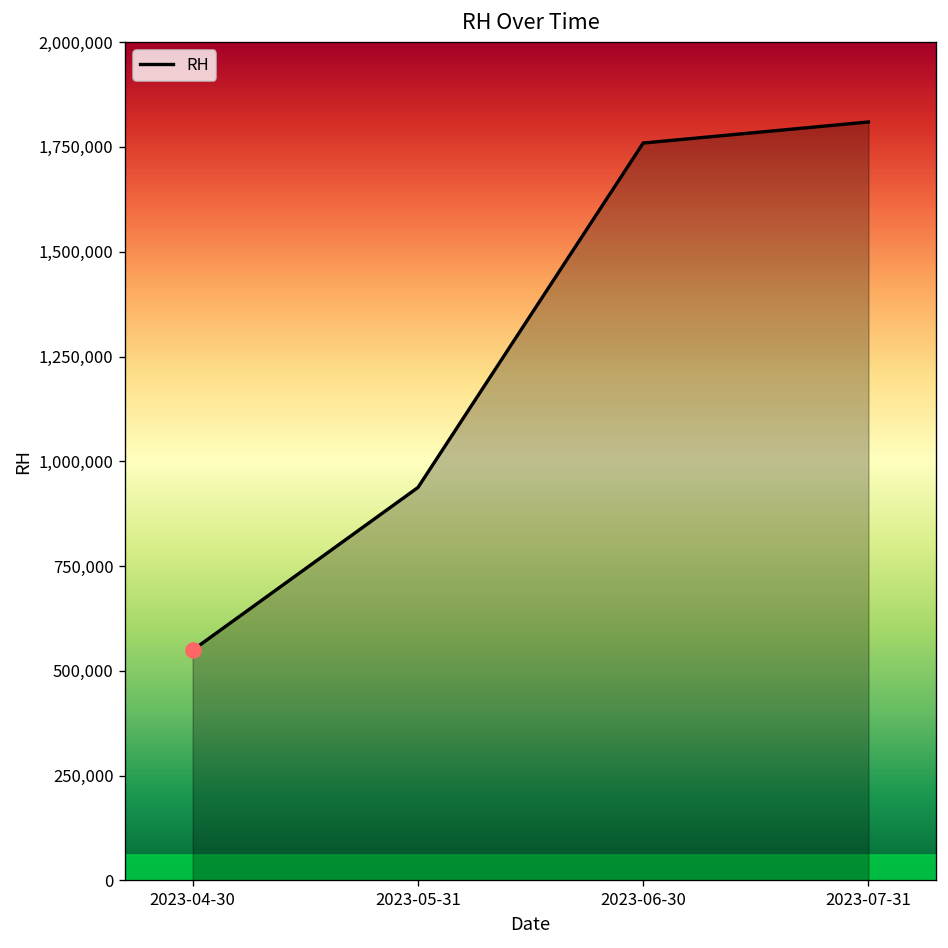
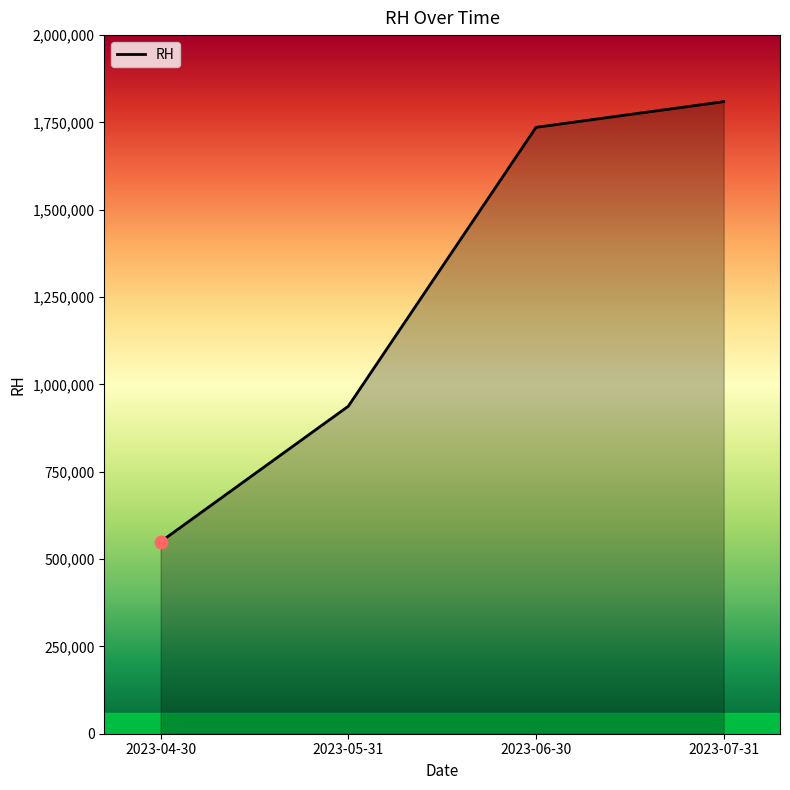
  {
    "RH": {
      "2023-05-31": "940,000",
-     "2023-06-30": "1,760,000",
+     "2023-06-30": "1,740,000",
      "2023-07-31": "1,810,000"
    }
  }
